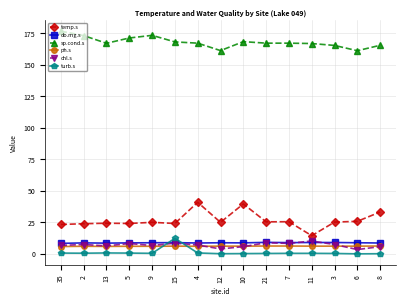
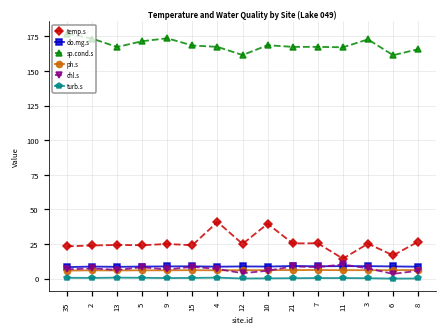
  {
    "temp.s": {
      "35": 23,
      "2": 24,
      "13": 24,
      "5": 24,
      "9": 25,
      "15": 24,
      "4": 41,
      "12": 25,
      "10": 40,
      "21": 26,
      "7": 26,
      "11": 15,
      "3": 25,
-     "6": 26,
-     "8": 33
+     "6": 17,
+     "8": 27
    },
    "do.mg.s": {
      "13": 9,
      "9": 9,
      "12": 9,
      "10": 9,
      "6": 9,
      "8": 9
    },
    "sp.cond.s": {
      "13": 167,
      "5": 171,
      "9": 174,
      "15": 168,
      "4": 167,
      "12": 161,
      "10": 169,
      "21": 167,
      "7": 167,
      "11": 167,
-     "3": 166,
+     "3": 173,
      "6": 161,
      "8": 166
    },
    "ph.s": {
      "5": 6,
      "15": 6,
      "12": 6,
      "21": 6,
      "7": 6,
      "11": 6,
      "6": 6
    },
    "chl.s": {
      "12": 4,
      "6": 4
    },
    "turb.s": {
      "35": 1,
      "2": 1,
      "13": 1,
      "5": 1,
      "9": 1,
-     "15": 12,
+     "15": 1,
      "4": 1,
      "12": 0,
      "10": 0,
      "21": 0,
      "7": 1,
      "11": 1,
      "3": 0,
      "6": 0,
      "8": 0
    }
  }
